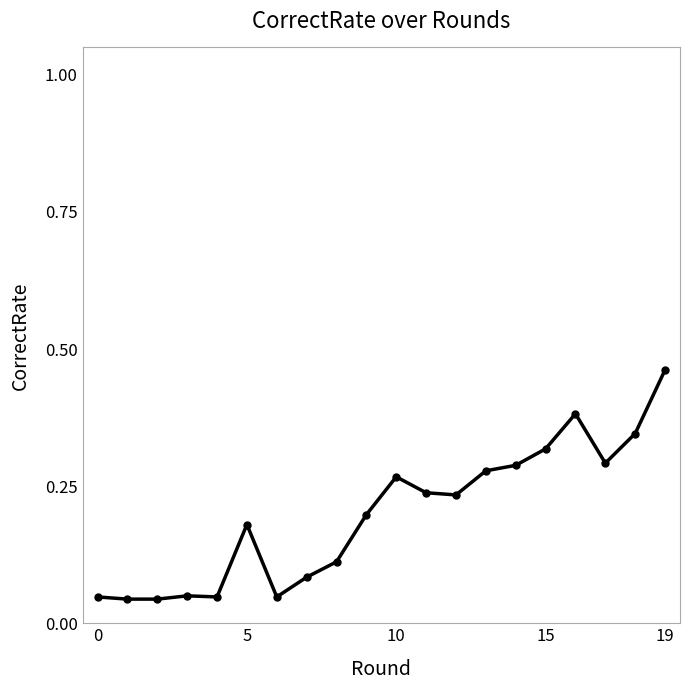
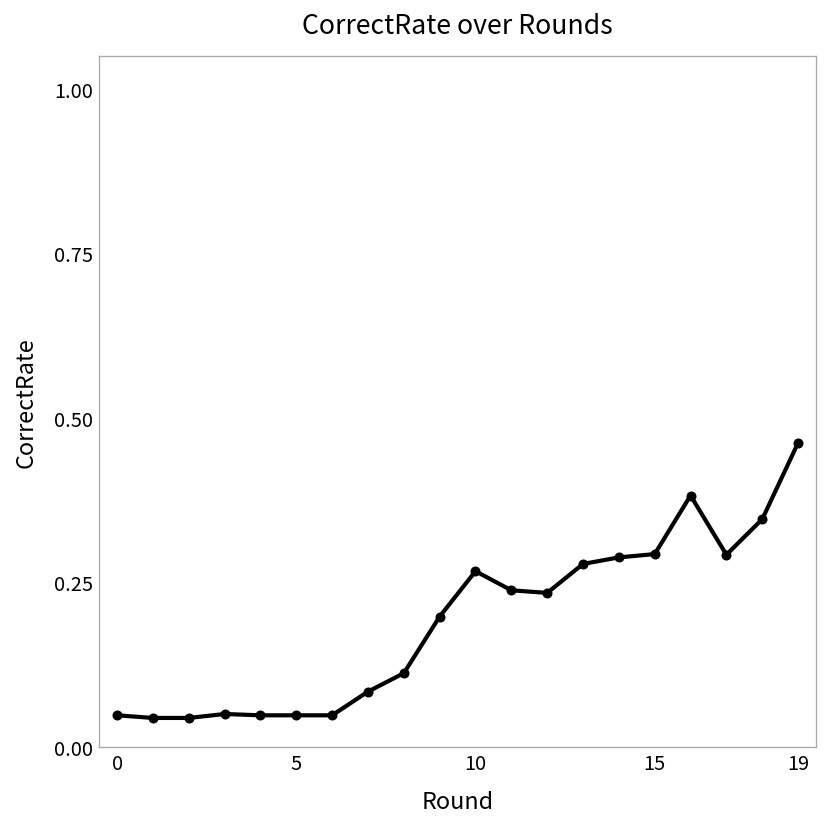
  {
    "0": 0.05,
-   "5": 0.18,
+   "5": 0.05,
    "10": 0.27,
-   "15": 0.32,
+   "15": 0.29,
    "19": 0.46
  }
